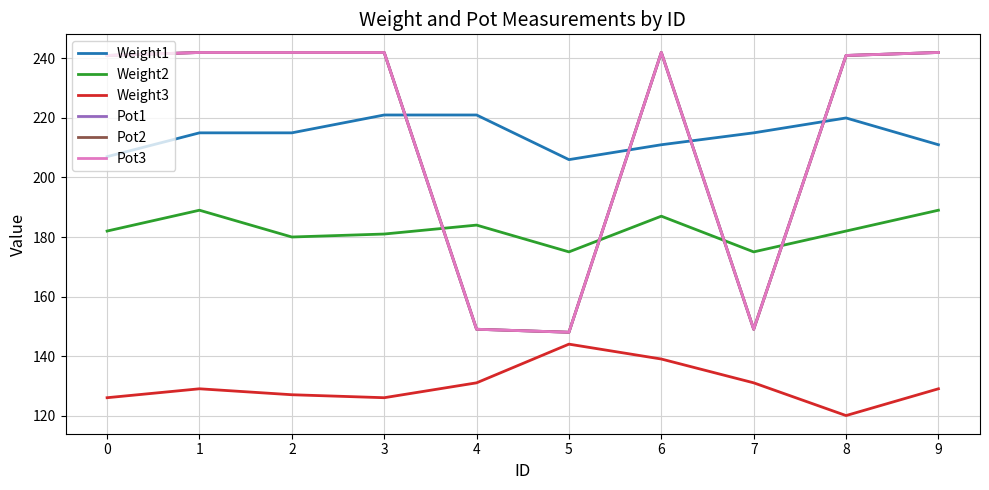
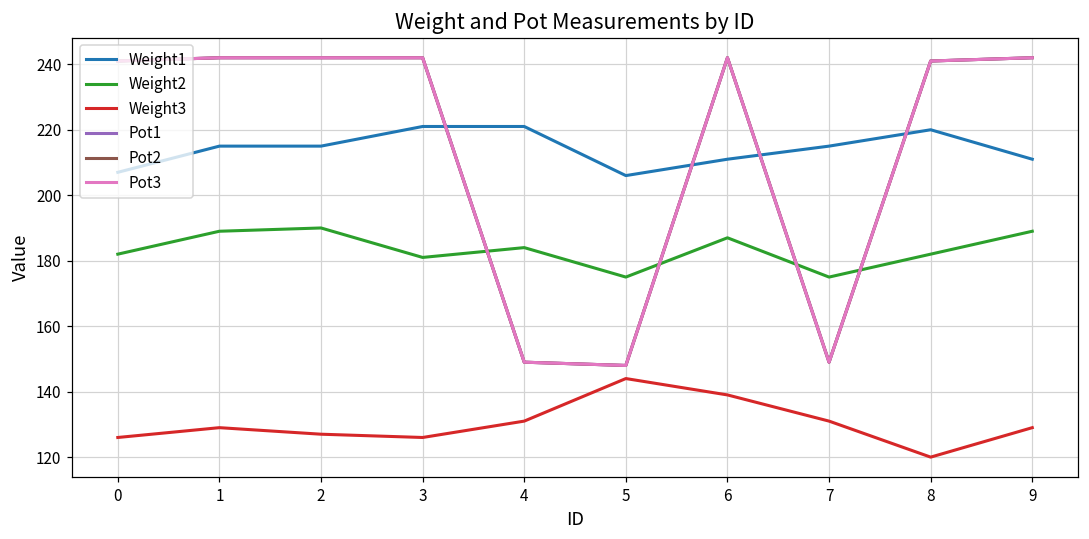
  {
    "Weight1": {
      "1": 215,
      "2": 215,
      "3": 221,
      "4": 221,
      "5": 206,
      "6": 211,
      "7": 215,
      "8": 220,
      "9": 211
    },
    "Weight2": {
      "0": 182,
      "1": 189,
-     "2": 180,
+     "2": 190,
      "3": 181,
      "4": 184,
      "5": 175,
      "6": 187,
      "7": 175,
      "8": 182,
      "9": 189
    },
    "Weight3": {
      "0": 126,
      "1": 129,
      "2": 127,
      "3": 126,
      "4": 131,
      "5": 144,
      "6": 139,
      "7": 131,
      "8": 120,
      "9": 129
    },
    "Pot3": {
      "1": 242,
      "2": 242,
      "3": 242,
      "4": 149,
      "5": 148,
      "6": 242,
      "7": 149,
      "8": 241,
      "9": 242
    }
  }
